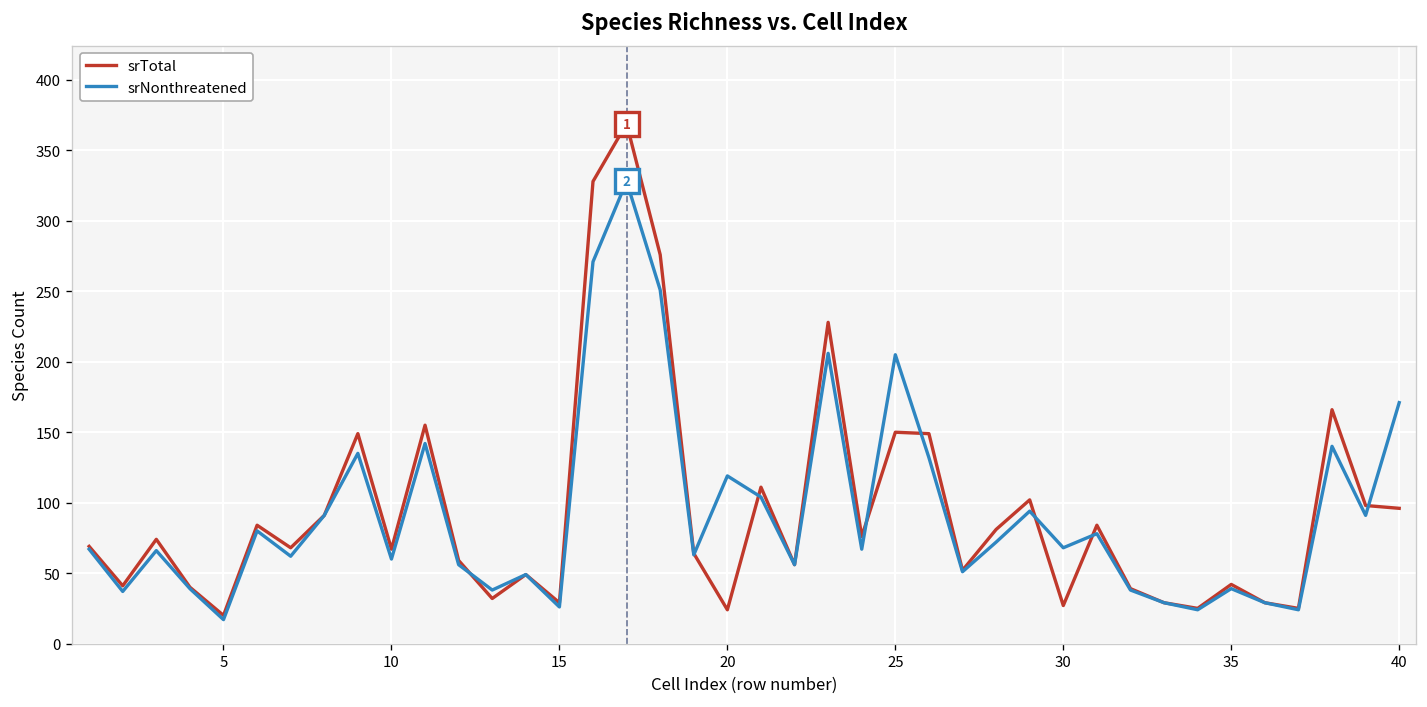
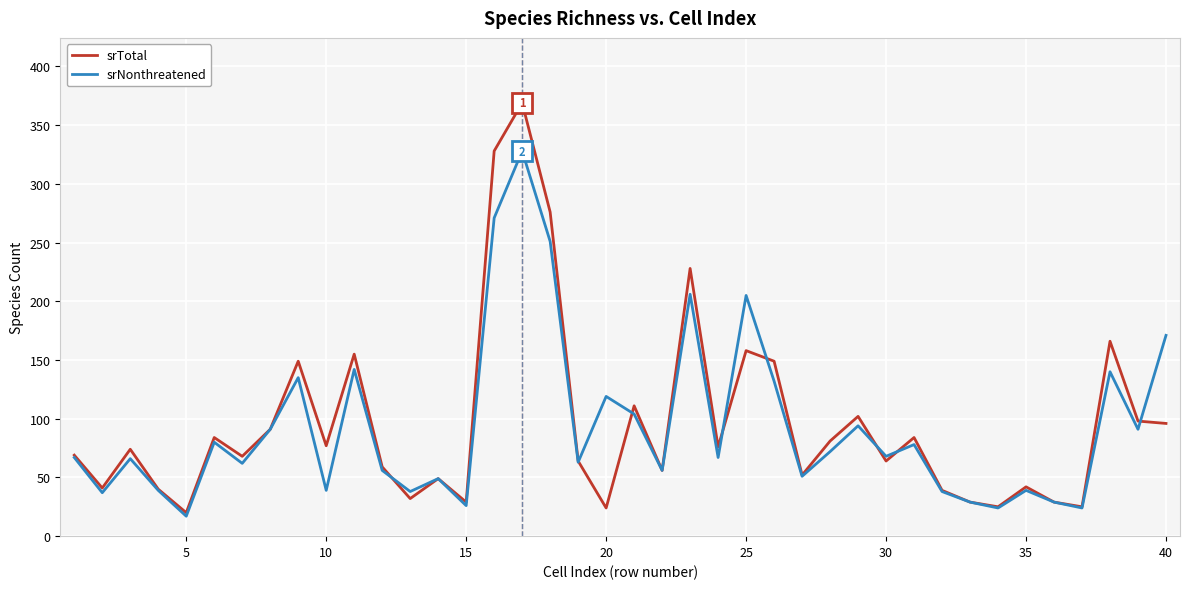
  {
    "srTotal": {
      "5": 20,
-     "10": 67,
+     "10": 77,
      "15": 29,
      "20": 24,
-     "25": 150,
-     "30": 27,
+     "25": 158,
+     "30": 64,
      "35": 42,
      "40": 96
    },
    "srNonthreatened": {
      "5": 17,
-     "10": 60,
+     "10": 39,
      "15": 26,
      "20": 119,
      "25": 205,
      "30": 68,
      "35": 39,
      "40": 171
    }
  }
